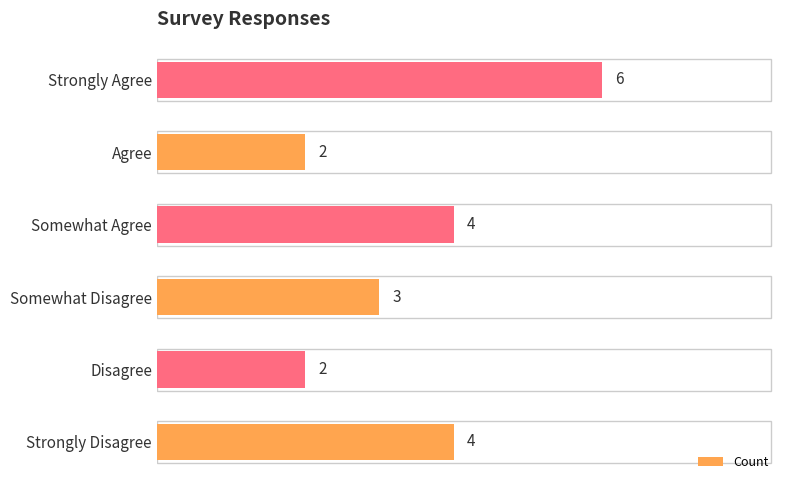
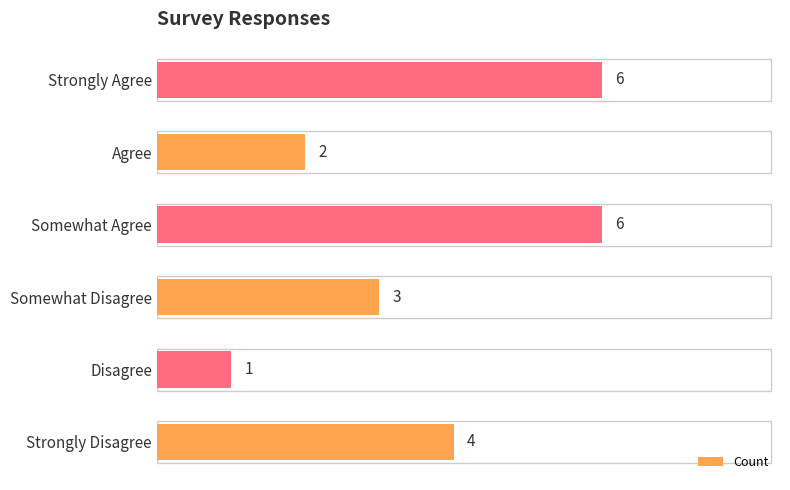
  {
    "Strongly Agree": 6,
    "Agree": 2,
-   "Somewhat Agree": 4,
+   "Somewhat Agree": 6,
    "Somewhat Disagree": 3,
-   "Disagree": 2,
+   "Disagree": 1,
    "Strongly Disagree": 4
  }
